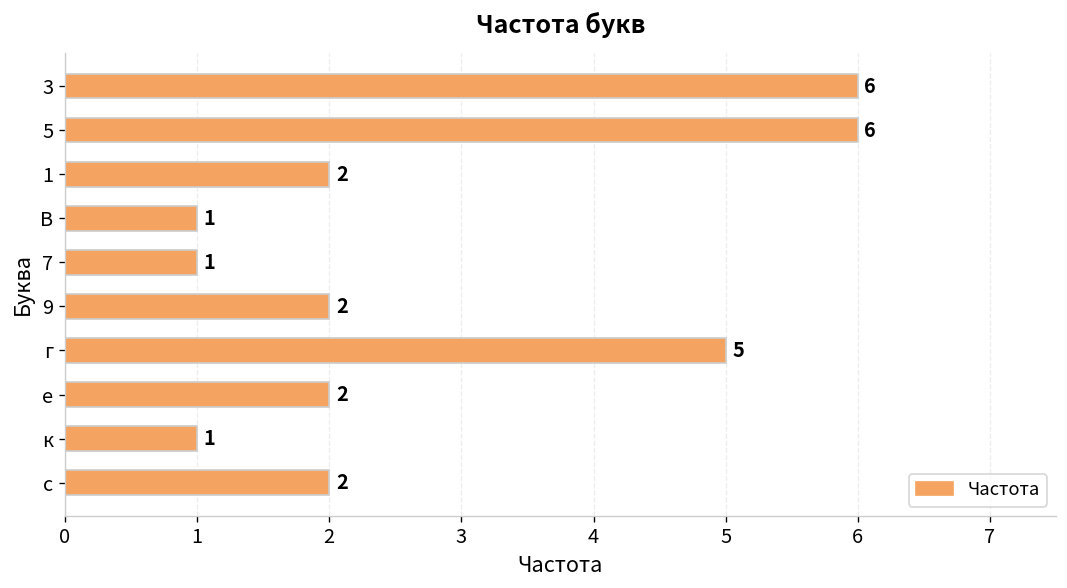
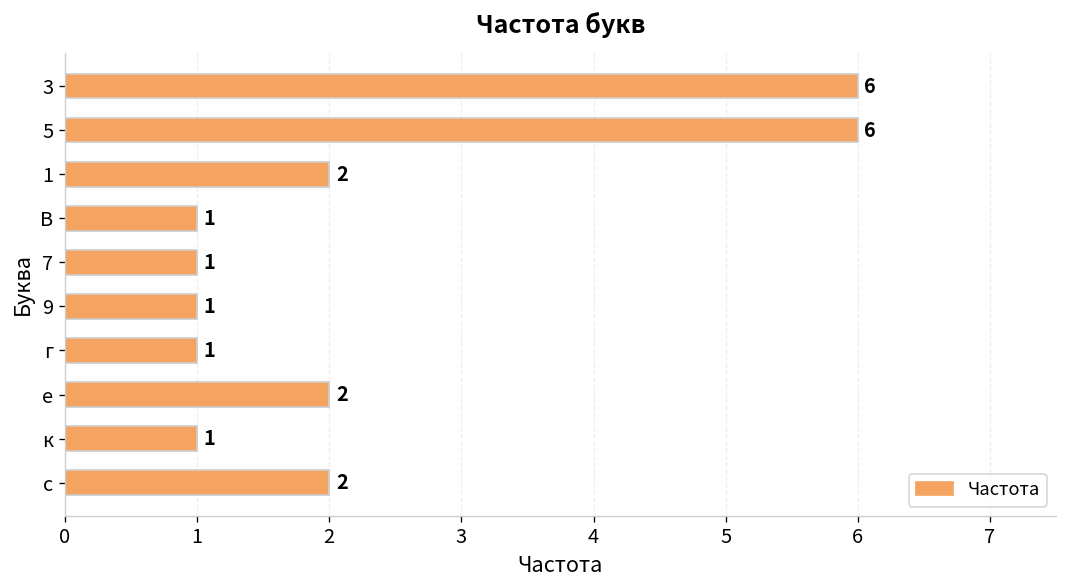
  {
    "3": 6,
    "5": 6,
    "1": 2,
    "В": 1,
    "7": 1,
-   "9": 2,
-   "г": 5,
+   "9": 1,
+   "г": 1,
    "е": 2,
    "к": 1,
    "с": 2
  }
